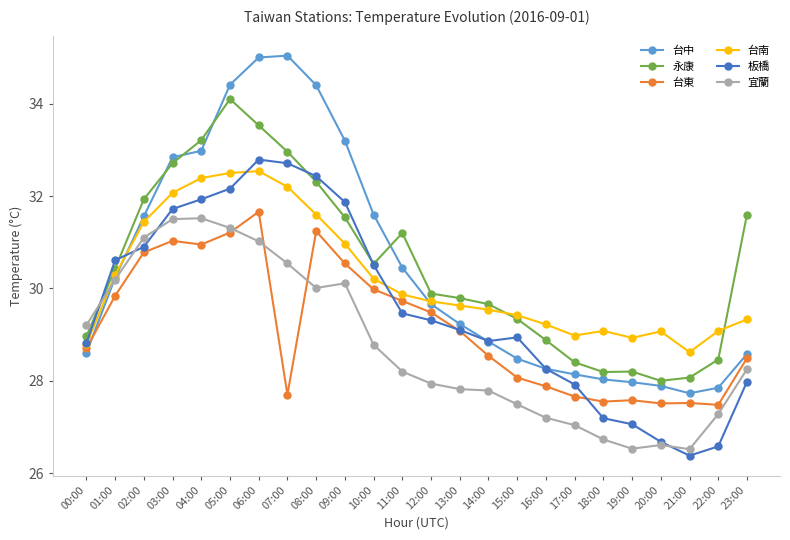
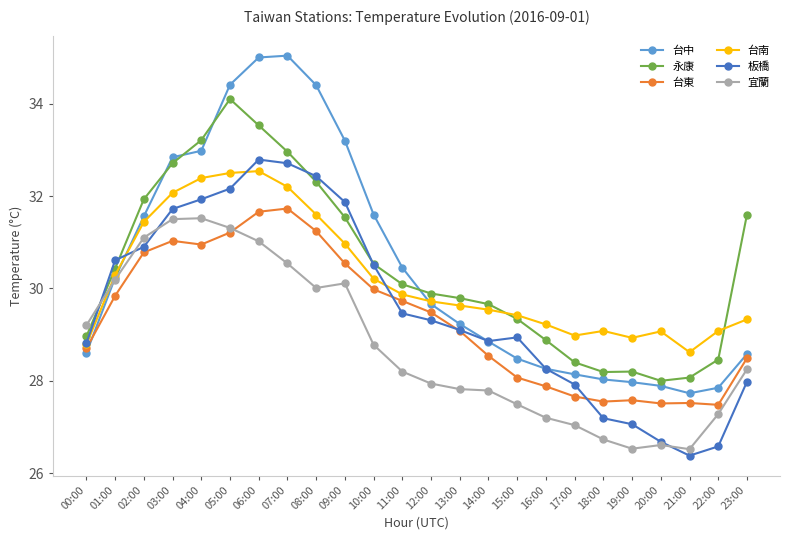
  {
    "永康": {
      "00:00": 29.0,
      "01:00": 30.4,
      "02:00": 31.9,
      "03:00": 32.7,
      "04:00": 33.2,
      "05:00": 34.1,
      "06:00": 33.5,
      "07:00": 33.0,
      "08:00": 32.3,
      "09:00": 31.5,
-     "11:00": 31.2,
+     "11:00": 30.1,
      "12:00": 29.9,
      "13:00": 29.8,
      "14:00": 29.7,
      "15:00": 29.3,
      "16:00": 28.9,
      "17:00": 28.4,
      "18:00": 28.2,
      "19:00": 28.2,
      "20:00": 28.0,
      "21:00": 28.1,
      "22:00": 28.5,
      "23:00": 31.6
    },
    "台東": {
      "00:00": 28.7,
      "01:00": 29.8,
      "02:00": 30.8,
      "03:00": 31.0,
      "04:00": 31.0,
      "05:00": 31.2,
      "06:00": 31.7,
-     "07:00": 27.7,
+     "07:00": 31.7,
      "08:00": 31.2,
      "09:00": 30.5,
      "10:00": 30.0,
      "11:00": 29.7,
      "12:00": 29.5,
      "14:00": 28.5,
      "15:00": 28.1,
      "16:00": 27.9,
      "17:00": 27.7,
      "18:00": 27.6,
      "19:00": 27.6,
      "20:00": 27.5,
      "21:00": 27.5,
      "22:00": 27.5,
      "23:00": 28.5
    },
    "台南": {
      "01:00": 30.3,
      "02:00": 31.4,
      "03:00": 32.1,
      "04:00": 32.4,
      "05:00": 32.5,
      "06:00": 32.5,
      "07:00": 32.2,
      "08:00": 31.6,
      "09:00": 31.0,
      "10:00": 30.2,
      "11:00": 29.9,
      "12:00": 29.7,
      "13:00": 29.6,
      "14:00": 29.5,
      "15:00": 29.4,
      "16:00": 29.2,
      "17:00": 29.0,
      "18:00": 29.1,
      "19:00": 28.9,
      "20:00": 29.1,
      "21:00": 28.6,
      "22:00": 29.1,
      "23:00": 29.3
    },
    "宜蘭": {
      "00:00": 29.2,
      "02:00": 31.1,
      "03:00": 31.5,
      "04:00": 31.5,
      "05:00": 31.3,
      "06:00": 31.0,
      "07:00": 30.5,
      "08:00": 30.0,
      "09:00": 30.1,
      "10:00": 28.8,
      "11:00": 28.2,
      "12:00": 27.9,
      "13:00": 27.8,
      "14:00": 27.8,
      "15:00": 27.5,
      "16:00": 27.2,
      "17:00": 27.0,
      "18:00": 26.7,
      "19:00": 26.5,
      "20:00": 26.6,
      "21:00": 26.5,
      "22:00": 27.3,
      "23:00": 28.3
    }
  }
